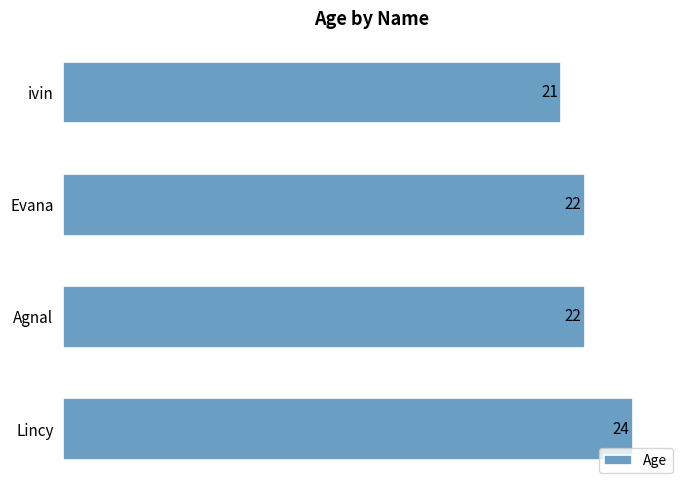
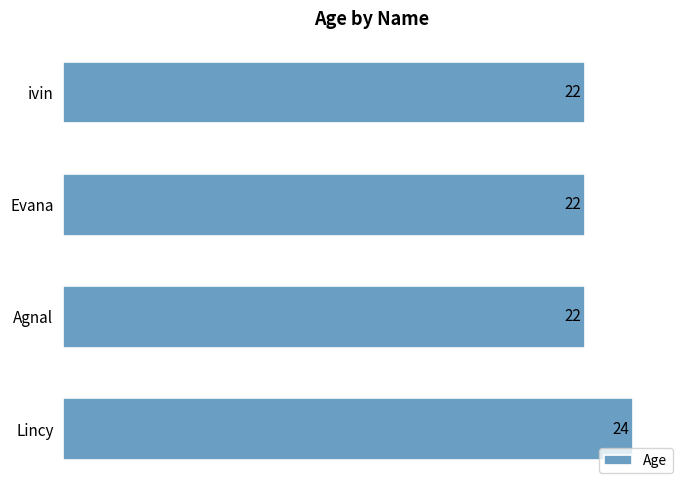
  {
-   "ivin": 21,
+   "ivin": 22,
    "Evana": 22,
    "Agnal": 22,
    "Lincy": 24
  }
